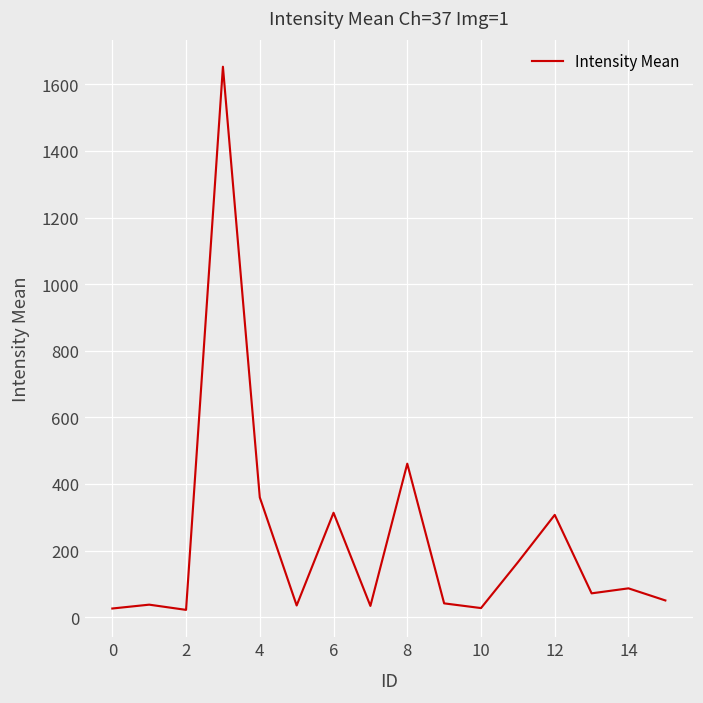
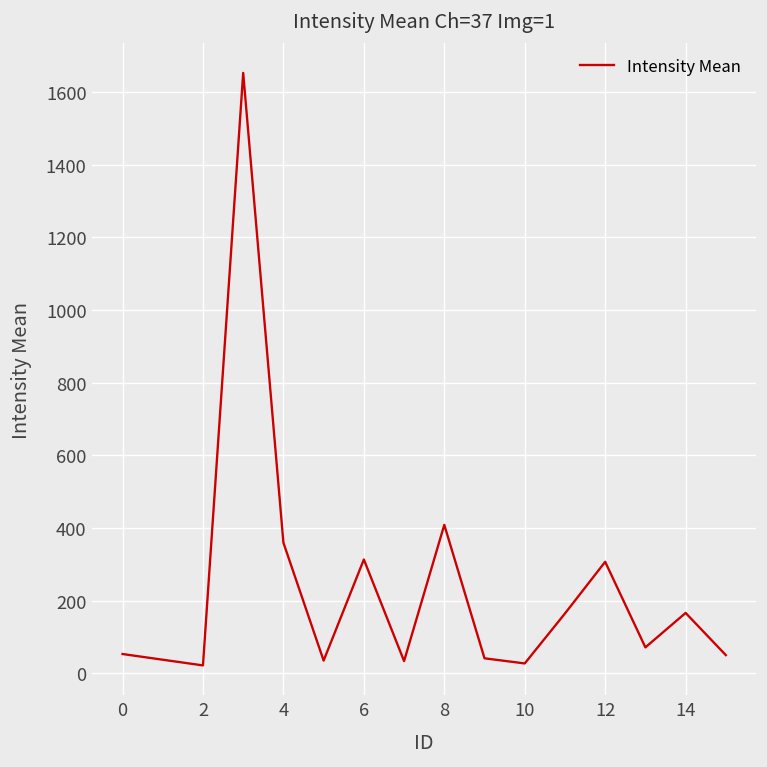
  {
-   "0": 30,
+   "0": 50,
    "2": 20,
    "4": 360,
    "6": 310,
-   "8": 460,
+   "8": 410,
    "10": 30,
    "12": 310,
-   "14": 90
+   "14": 170
  }
